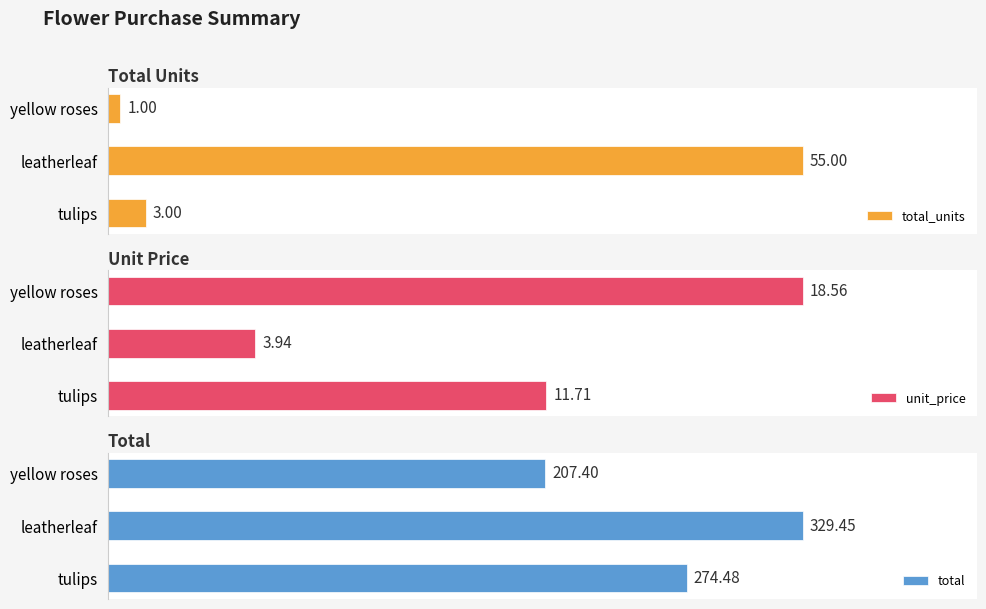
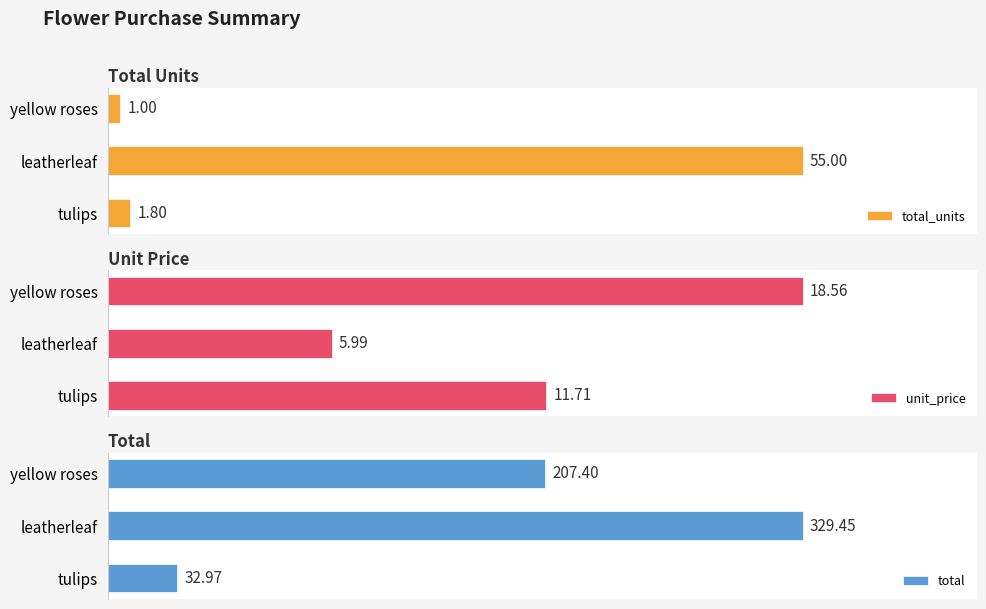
  {
    "Total Units": {
      "yellow roses": 1.00,
      "leatherleaf": 55.00,
-     "tulips": 3.00
+     "tulips": 1.80
    },
    "Unit Price": {
      "yellow roses": 18.56,
-     "leatherleaf": 3.94,
+     "leatherleaf": 5.99,
      "tulips": 11.71
    },
    "Total": {
      "yellow roses": 207.40,
      "leatherleaf": 329.45,
-     "tulips": 274.48
+     "tulips": 32.97
    }
  }
